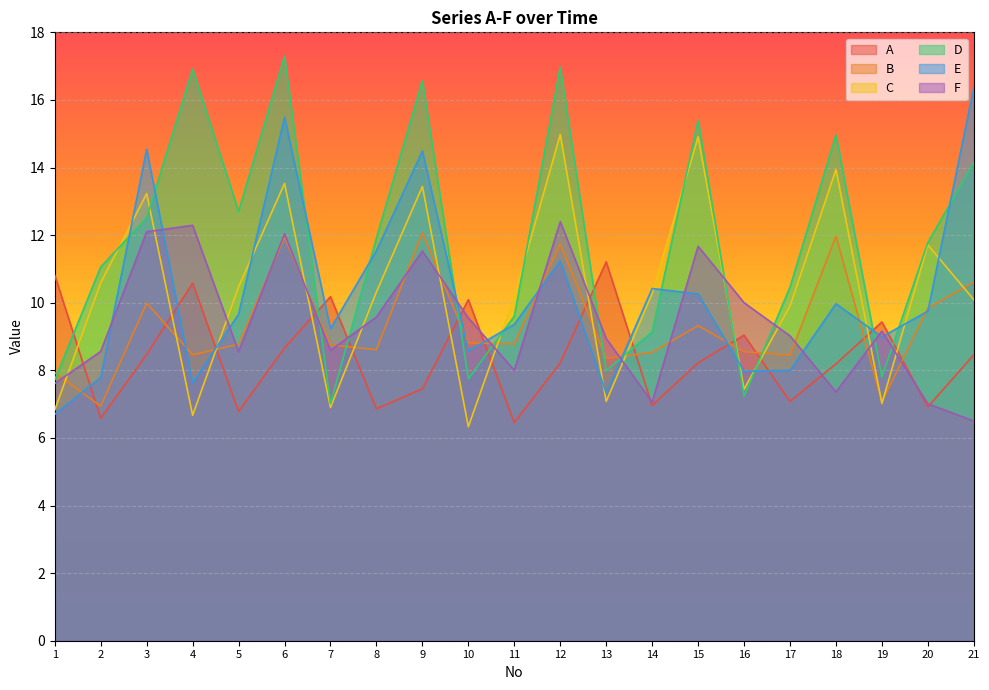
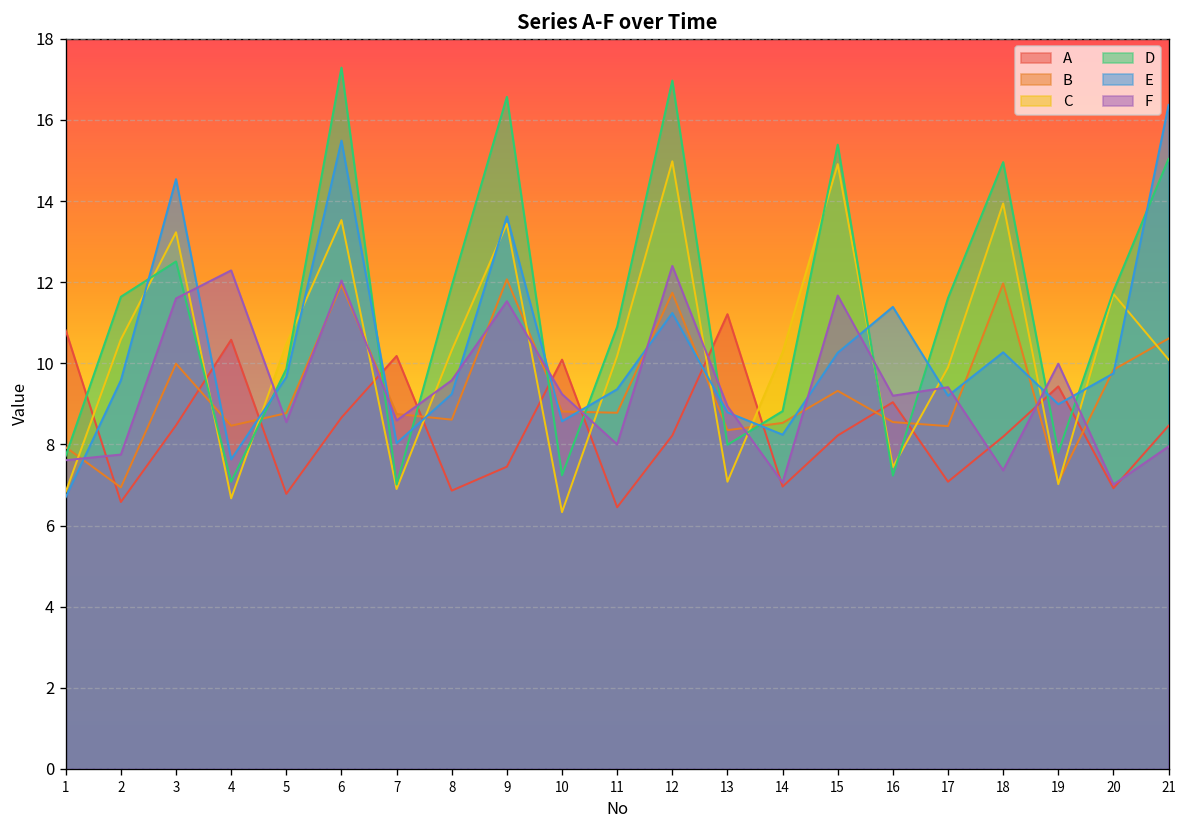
  {
    "D": {
      "1": 7.7,
-     "2": 11.1,
+     "2": 11.6,
      "3": 12.5,
-     "4": 16.9,
-     "5": 12.7,
+     "4": 7.1,
+     "5": 9.9,
      "6": 17.3,
      "7": 7.0,
      "8": 11.9,
      "9": 16.6,
-     "10": 7.8,
-     "11": 9.6,
+     "10": 7.2,
+     "11": 10.9,
      "12": 17.0,
      "13": 8.0,
-     "14": 9.1,
+     "14": 8.8,
      "15": 15.4,
      "16": 7.2,
-     "17": 10.5,
+     "17": 11.6,
      "18": 15.0,
      "19": 7.8,
-     "21": 14.2
+     "21": 15.0
    },
    "E": {
      "1": 6.7,
-     "2": 7.8,
+     "2": 9.6,
      "3": 14.5,
      "4": 7.6,
      "5": 9.7,
      "6": 15.5,
-     "7": 9.2,
-     "8": 11.5,
-     "9": 14.5,
+     "7": 8.0,
+     "8": 9.2,
+     "9": 13.6,
      "10": 8.6,
      "11": 9.4,
      "12": 11.2,
-     "13": 7.3,
-     "14": 10.4,
+     "13": 8.8,
+     "14": 8.2,
      "15": 10.3,
-     "16": 8.0,
-     "17": 8.0,
-     "18": 10.0,
+     "16": 11.4,
+     "17": 9.2,
+     "18": 10.3,
      "19": 9.0,
      "20": 9.8,
      "21": 16.4
    },
    "F": {
      "1": 7.6,
-     "2": 8.6,
-     "3": 12.1,
+     "2": 7.8,
+     "3": 11.6,
      "4": 12.3,
      "5": 8.6,
      "6": 12.0,
      "7": 8.6,
      "8": 9.6,
      "9": 11.5,
-     "10": 9.6,
+     "10": 9.2,
      "11": 8.0,
      "12": 12.4,
      "13": 8.9,
      "14": 7.1,
      "15": 11.7,
-     "16": 10.0,
-     "17": 9.0,
+     "16": 9.2,
+     "17": 9.4,
      "18": 7.4,
-     "19": 9.2,
+     "19": 10.0,
      "20": 7.0,
-     "21": 6.5
+     "21": 8.0
    }
  }
